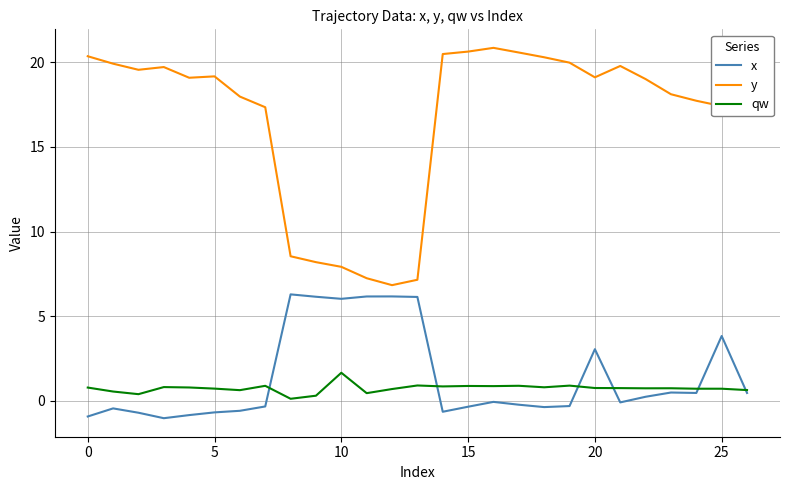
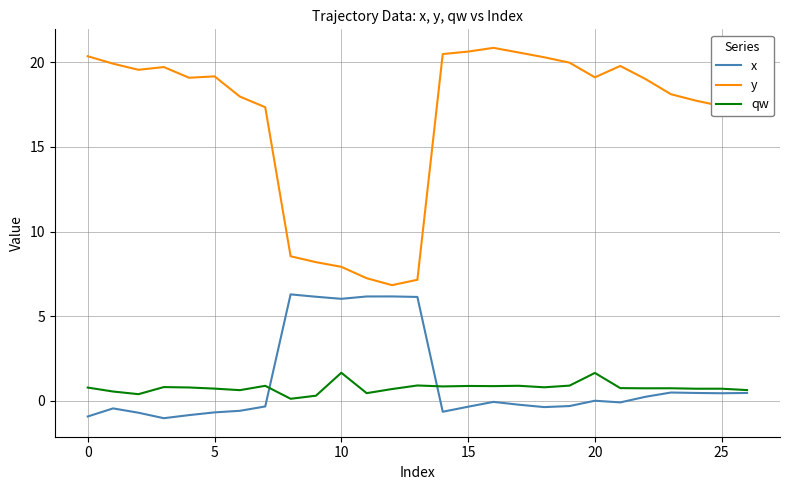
  {
    "x": {
      "0": -0.9,
      "5": -0.7,
      "10": 6.0,
      "15": -0.3,
-     "20": 3.1,
-     "25": 3.8
+     "20": 0.0,
+     "25": 0.4
    },
    "y": {
      "0": 20.4,
      "5": 19.2,
      "10": 7.9,
      "15": 20.6,
      "20": 19.1
    },
    "qw": {
      "0": 0.8,
      "5": 0.7,
      "10": 1.7,
      "15": 0.9,
-     "20": 0.8,
+     "20": 1.6,
      "25": 0.7
    }
  }
